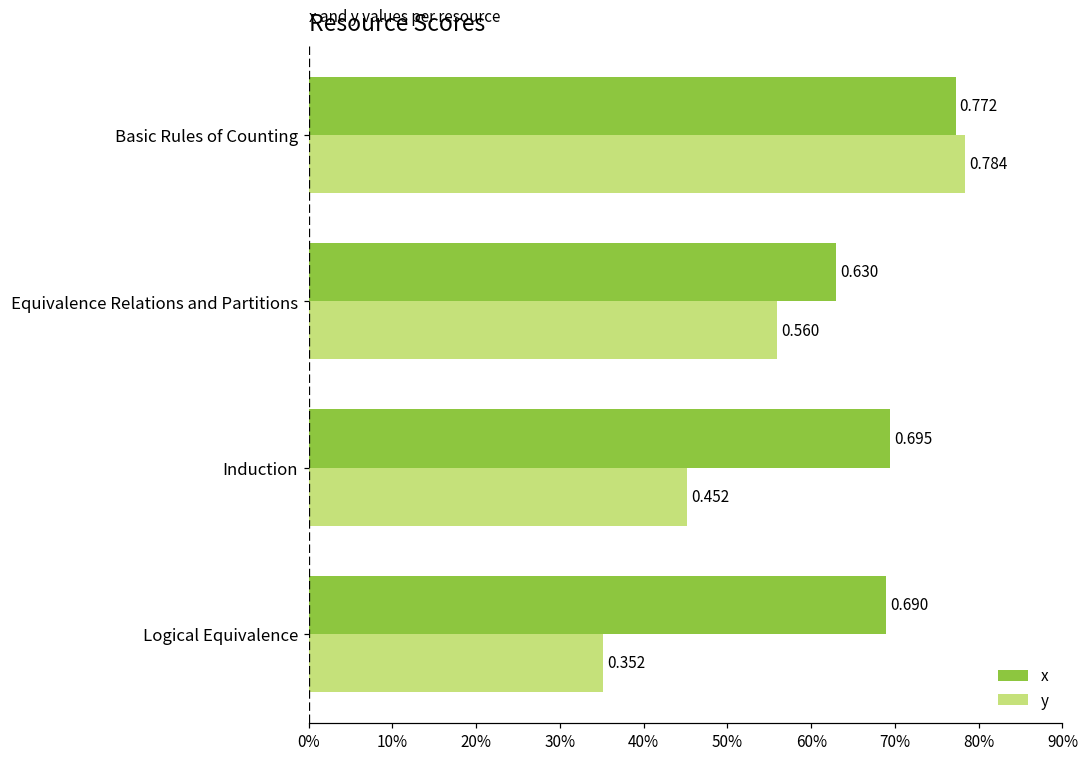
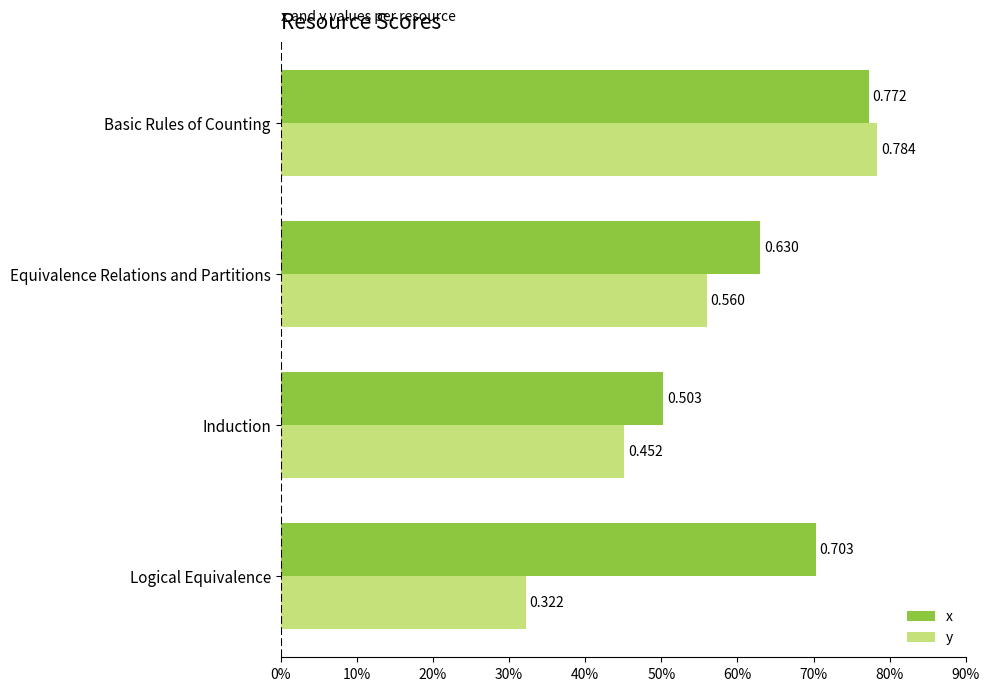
  {
    "x": {
      "Basic Rules of Counting": 0.772,
      "Equivalence Relations and Partitions": 0.630,
-     "Induction": 0.695,
-     "Logical Equivalence": 0.690
+     "Induction": 0.503,
+     "Logical Equivalence": 0.703
    },
    "y": {
      "Basic Rules of Counting": 0.784,
      "Equivalence Relations and Partitions": 0.560,
      "Induction": 0.452,
-     "Logical Equivalence": 0.352
+     "Logical Equivalence": 0.322
    }
  }
